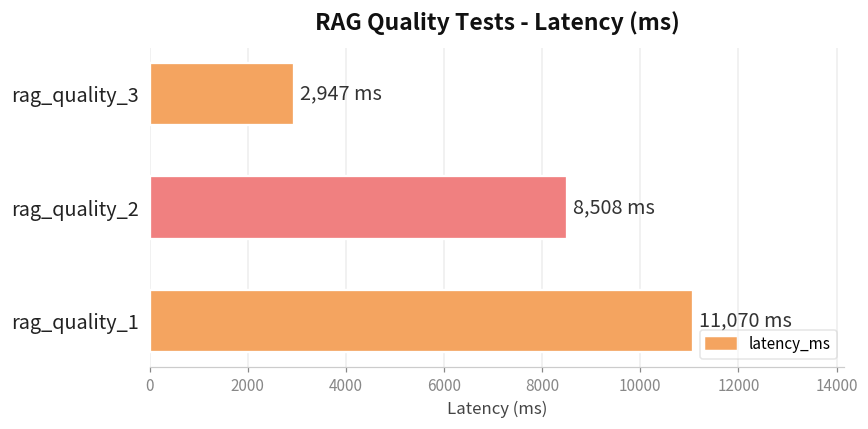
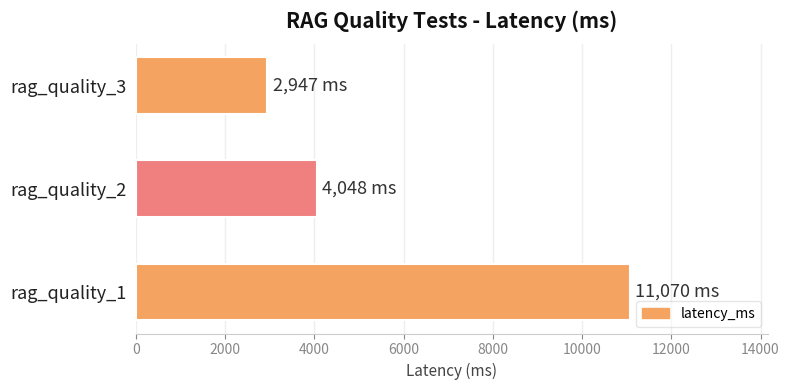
  {
    "rag_quality_3": "2,947",
-   "rag_quality_2": "8,508",
+   "rag_quality_2": "4,048",
    "rag_quality_1": "11,070"
  }
